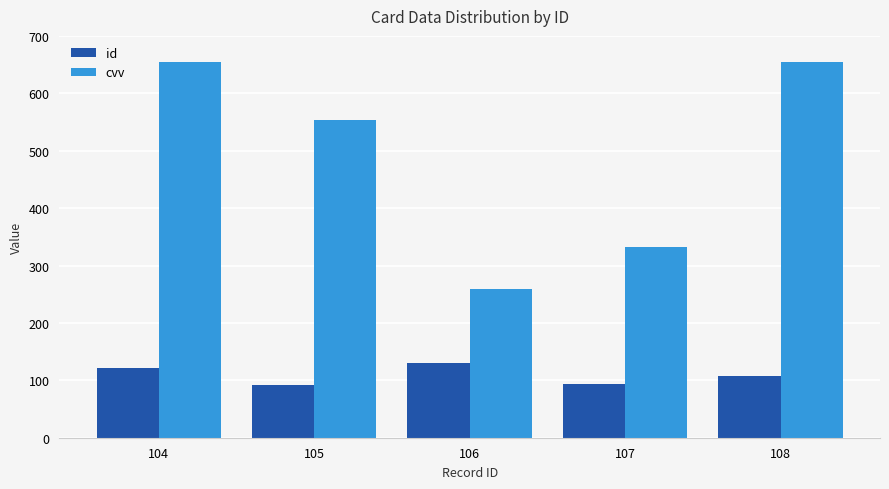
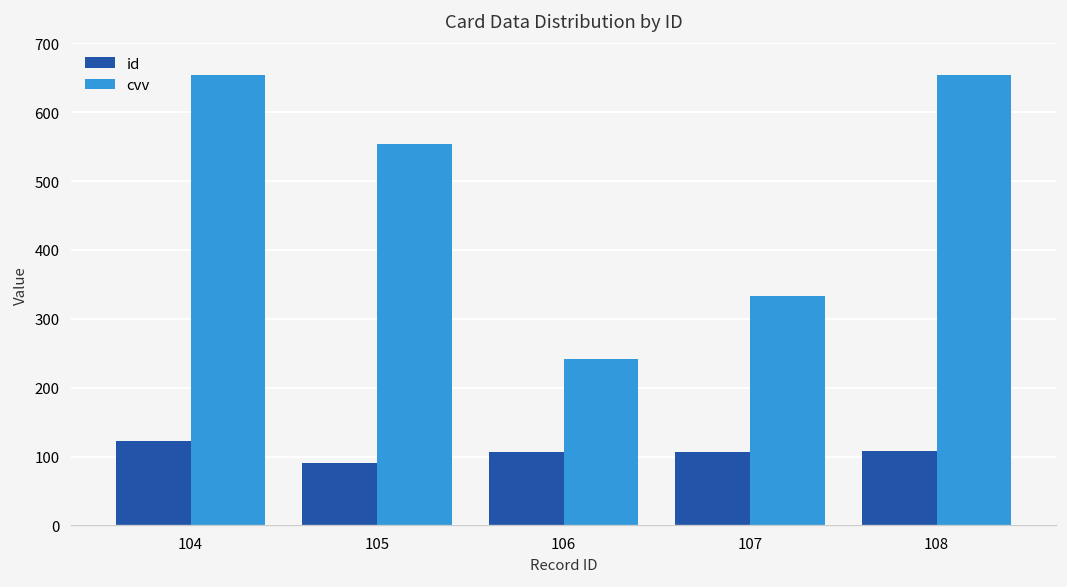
  {
    "id": {
      "104": 120,
      "105": 90,
-     "106": 130,
-     "107": 90,
+     "106": 110,
+     "107": 110,
      "108": 110
    },
    "cvv": {
      "104": 650,
      "105": 550,
-     "106": 260,
+     "106": 240,
      "107": 330,
      "108": 650
    }
  }
